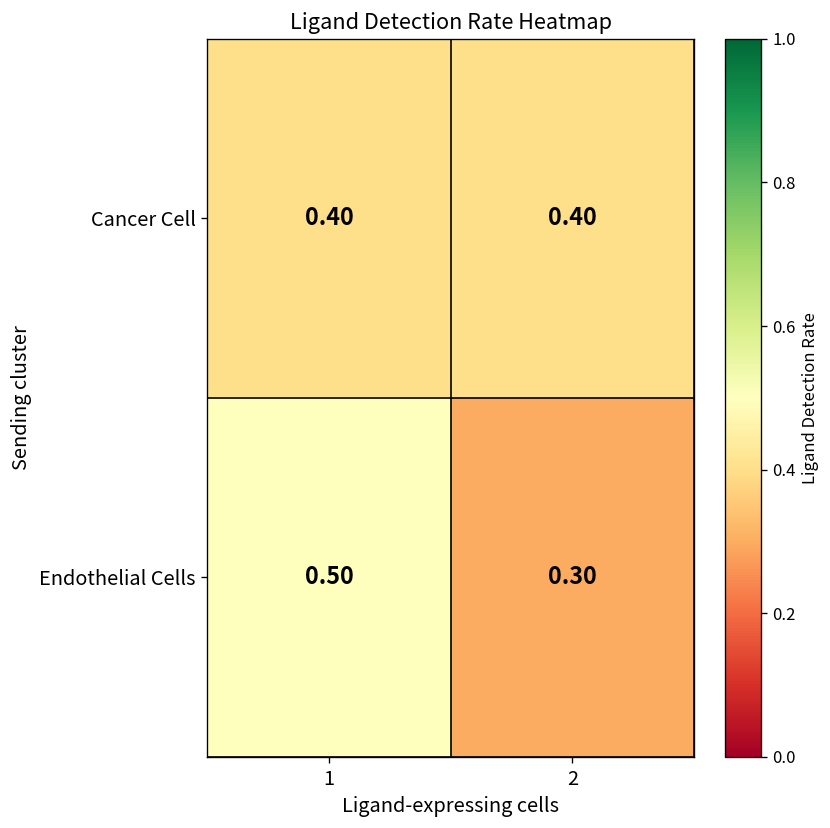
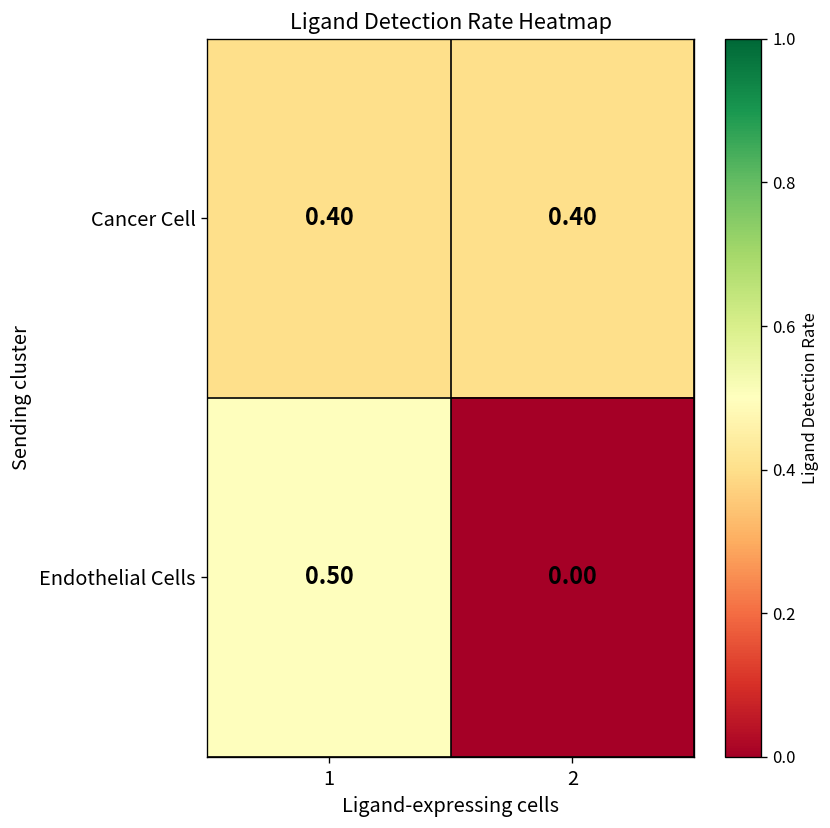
  {
    "Cancer Cell": {
      "1": 0.40,
      "2": 0.40
    },
    "Endothelial Cells": {
      "1": 0.50,
-     "2": 0.30
+     "2": 0.00
    }
  }
